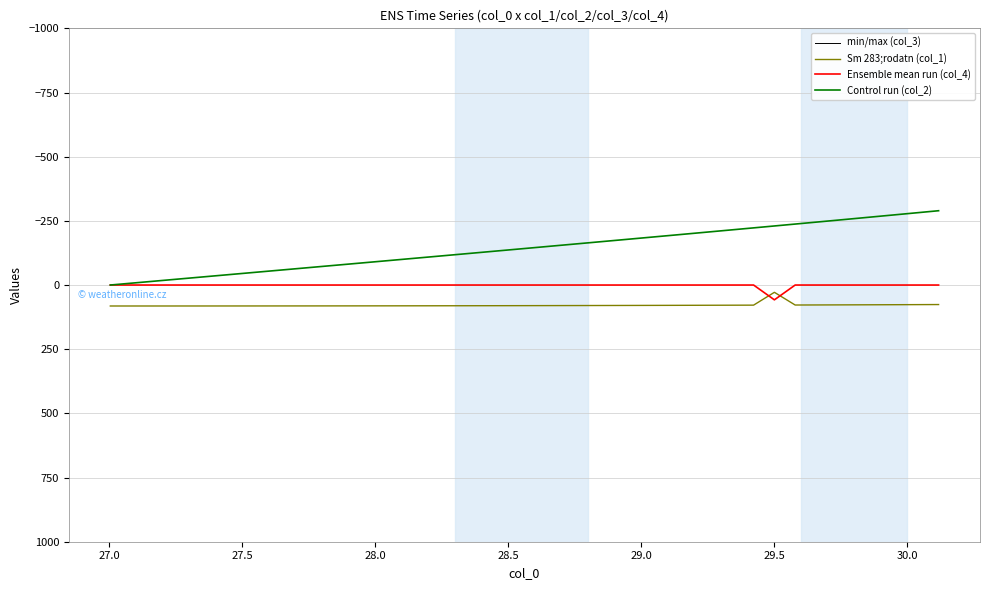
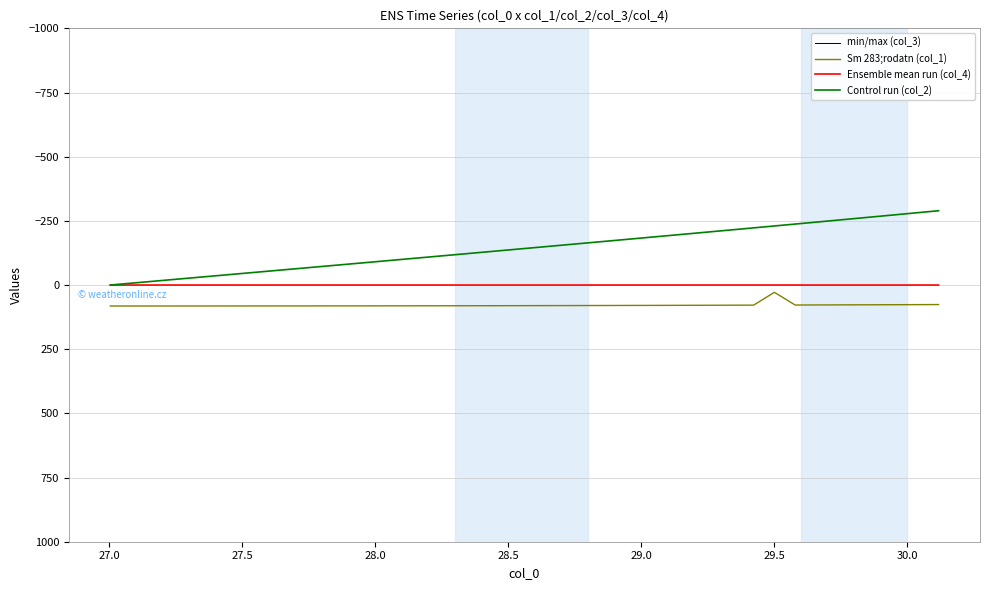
  {
    "Sm 283;rodatn (col_1)": {
      "29.5": 30
    },
    "Ensemble mean run (col_4)": {
-     "29.5": 60
+     "29.5": 0
    },
    "Control run (col_2)": {
      "29.5": -230
    }
  }
